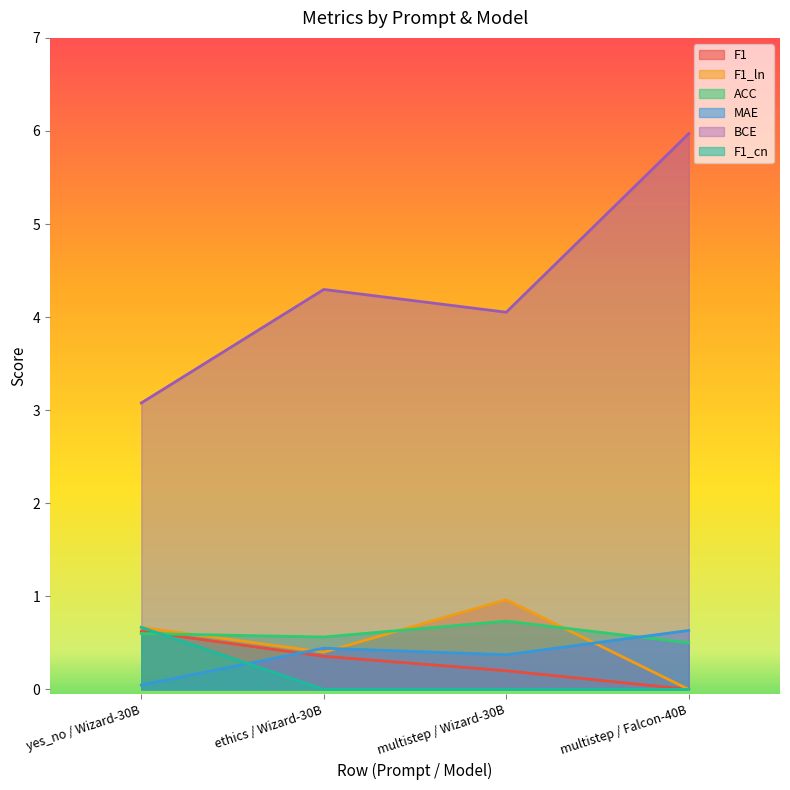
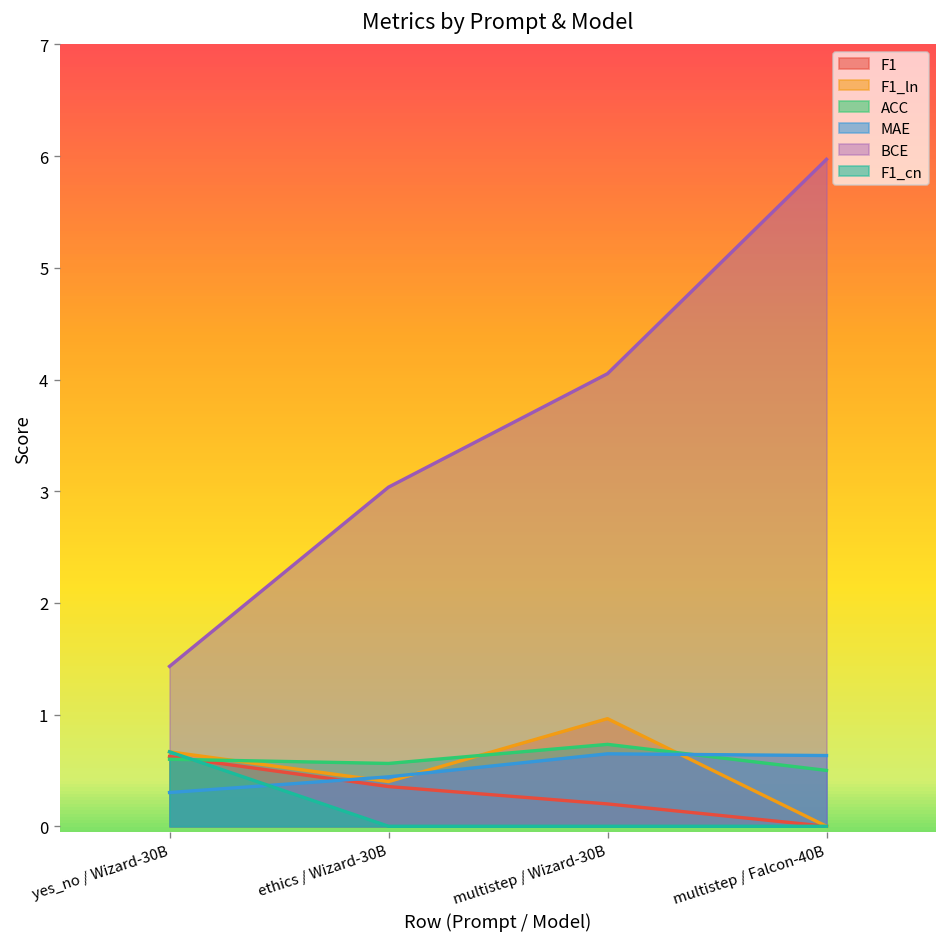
  {
    "F1": {
      "ethics / Wizard-30B": 0.4,
      "multistep / Wizard-30B": 0.2
    },
    "F1_ln": {
      "ethics / Wizard-30B": 0.4,
      "multistep / Wizard-30B": 1.0
    },
    "MAE": {
-     "yes_no / Wizard-30B": 0.0,
+     "yes_no / Wizard-30B": 0.3,
      "ethics / Wizard-30B": 0.4,
-     "multistep / Wizard-30B": 0.4,
+     "multistep / Wizard-30B": 0.6,
      "multistep / Falcon-40B": 0.6
    },
    "BCE": {
-     "yes_no / Wizard-30B": 3.1,
-     "ethics / Wizard-30B": 4.3,
+     "yes_no / Wizard-30B": 1.4,
+     "ethics / Wizard-30B": 3.0,
      "multistep / Wizard-30B": 4.1,
      "multistep / Falcon-40B": 6.0
    }
  }
